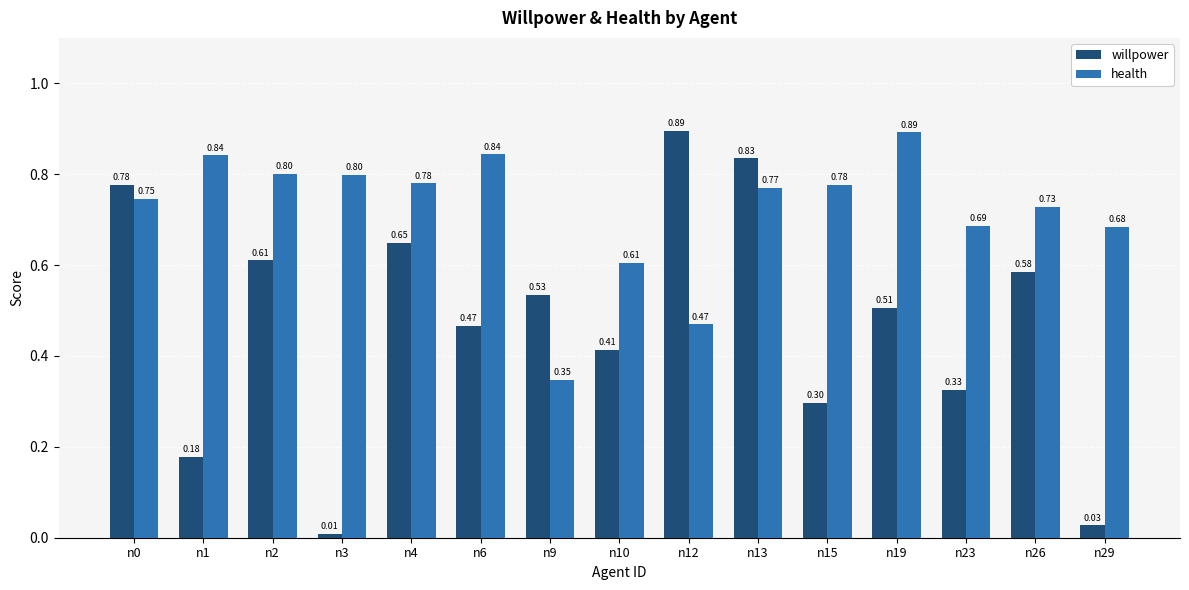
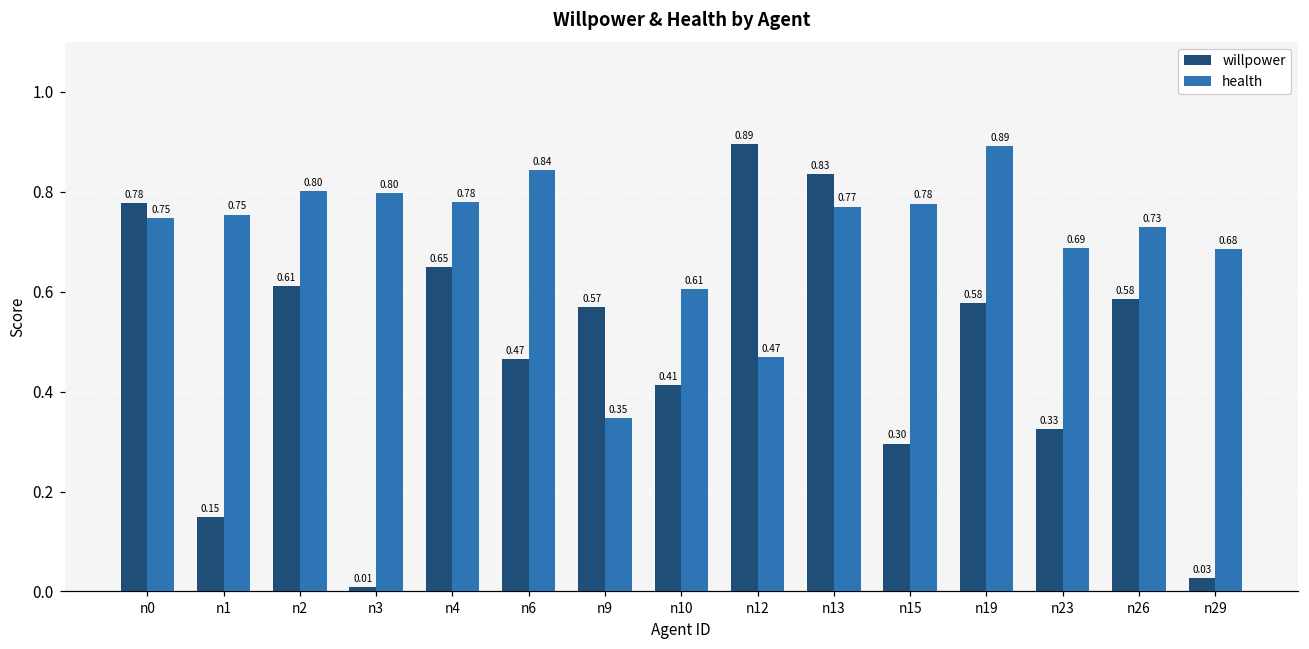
  {
    "willpower": {
      "n0": 0.78,
-     "n1": 0.18,
+     "n1": 0.15,
      "n2": 0.61,
      "n3": 0.01,
      "n4": 0.65,
      "n6": 0.47,
-     "n9": 0.53,
+     "n9": 0.57,
      "n10": 0.41,
      "n12": 0.89,
      "n13": 0.83,
      "n15": 0.30,
-     "n19": 0.51,
+     "n19": 0.58,
      "n23": 0.33,
      "n26": 0.58,
      "n29": 0.03
    },
    "health": {
      "n0": 0.75,
-     "n1": 0.84,
+     "n1": 0.75,
      "n2": 0.80,
      "n3": 0.80,
      "n4": 0.78,
      "n6": 0.84,
      "n9": 0.35,
      "n10": 0.61,
      "n12": 0.47,
      "n13": 0.77,
      "n15": 0.78,
      "n19": 0.89,
      "n23": 0.69,
      "n26": 0.73,
      "n29": 0.68
    }
  }
